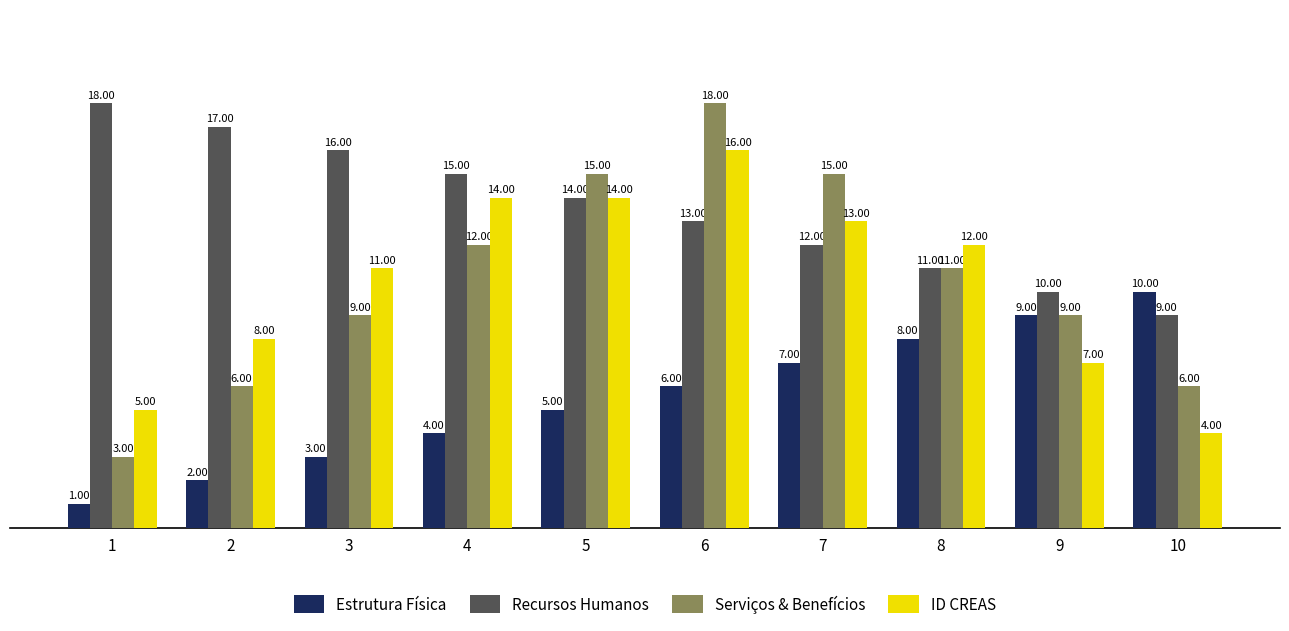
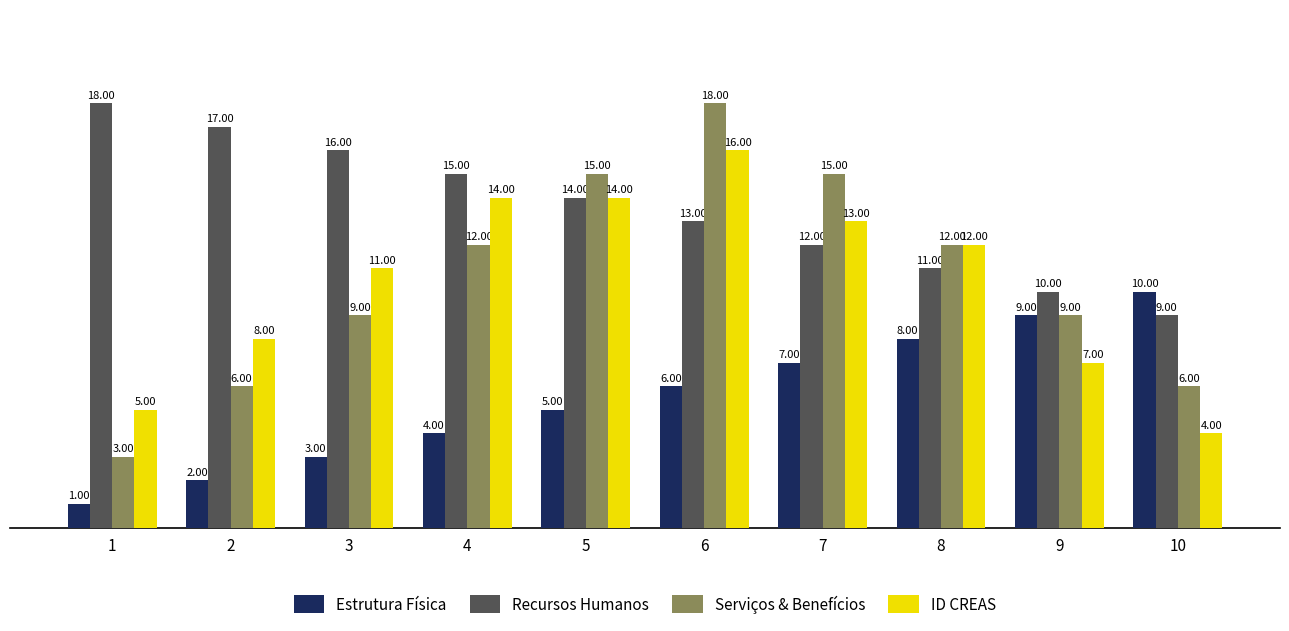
  {
    "Estrutura Física": {
      "1": 1.00,
      "2": 2.00,
      "3": 3.00,
      "4": 4.00,
      "5": 5.00,
      "6": 6.00,
      "7": 7.00,
      "8": 8.00,
      "9": 9.00,
      "10": 10.00
    },
    "Recursos Humanos": {
      "1": 18.00,
      "2": 17.00,
      "3": 16.00,
      "4": 15.00,
      "5": 14.00,
      "6": 13.00,
      "7": 12.00,
      "8": 11.00,
      "9": 10.00,
      "10": 9.00
    },
    "Serviços & Benefícios": {
      "1": 3.00,
      "2": 6.00,
      "3": 9.00,
      "4": 12.00,
      "5": 15.00,
      "6": 18.00,
      "7": 15.00,
-     "8": 11.00,
+     "8": 12.00,
      "9": 9.00,
      "10": 6.00
    },
    "ID CREAS": {
      "1": 5.00,
      "2": 8.00,
      "3": 11.00,
      "4": 14.00,
      "5": 14.00,
      "6": 16.00,
      "7": 13.00,
      "9": 7.00,
      "10": 4.00
    }
  }
